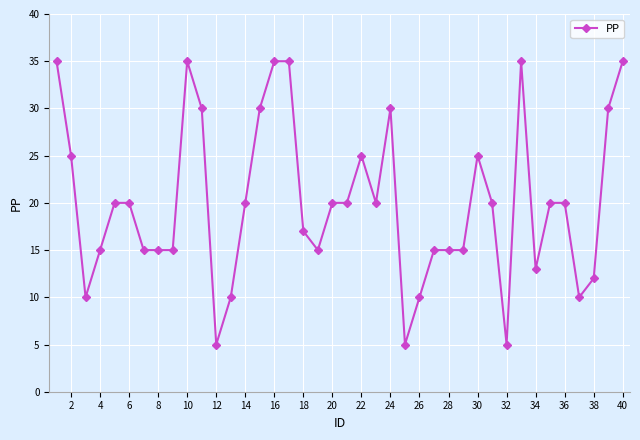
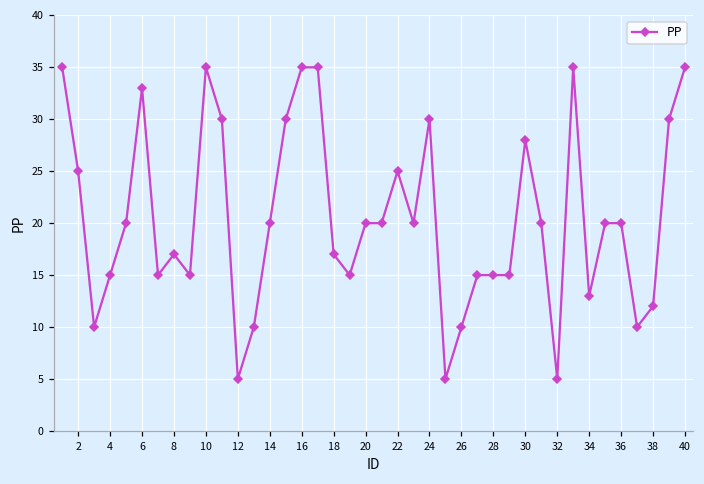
  {
    "2": 25,
    "4": 15,
-   "6": 20,
-   "8": 15,
+   "6": 33,
+   "8": 17,
    "10": 35,
    "12": 5,
    "14": 20,
    "16": 35,
    "18": 17,
    "20": 20,
    "22": 25,
    "24": 30,
    "26": 10,
    "28": 15,
-   "30": 25,
+   "30": 28,
    "32": 5,
    "34": 13,
    "36": 20,
    "38": 12,
    "40": 35
  }
